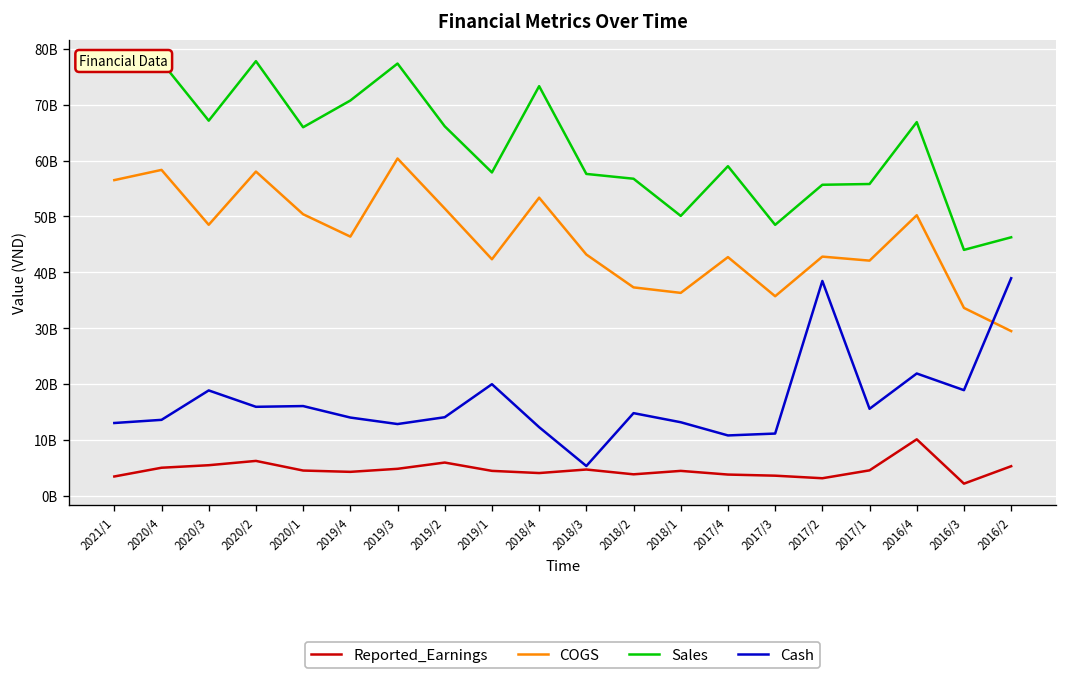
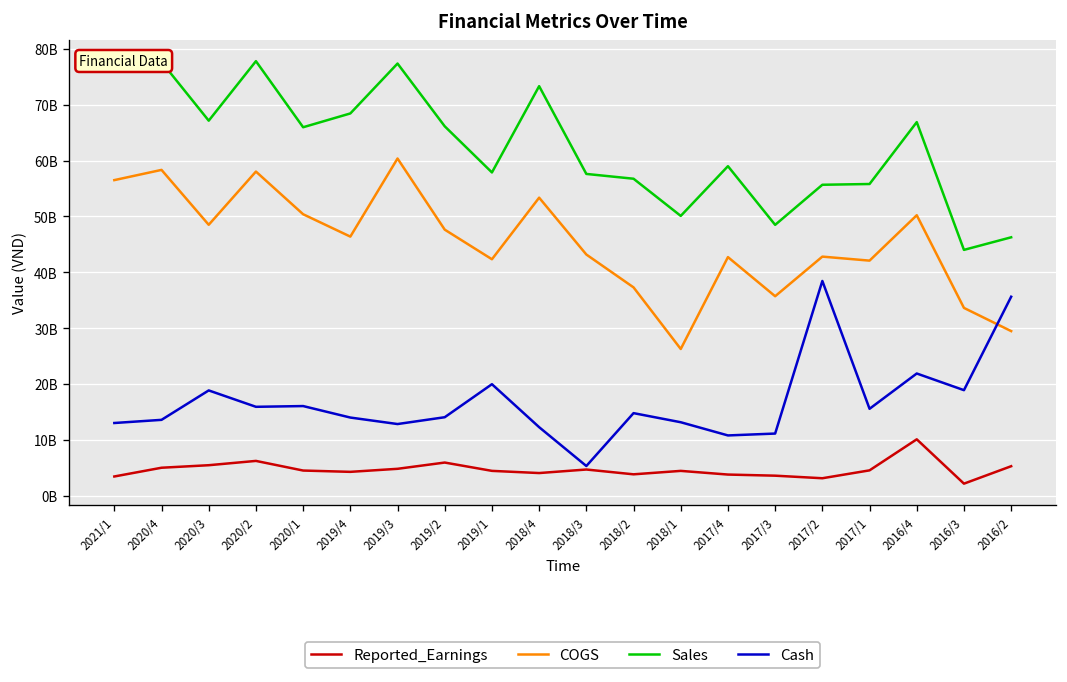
  {
    "Reported_Earnings": {
      "2021/1": 3000000000,
      "2020/4": 5000000000,
      "2020/3": 5000000000,
      "2020/2": 6000000000,
      "2020/1": 4000000000,
      "2019/4": 4000000000,
      "2019/3": 5000000000,
      "2019/2": 6000000000,
      "2019/1": 4000000000,
      "2018/4": 4000000000,
      "2018/3": 5000000000,
      "2018/2": 4000000000,
      "2018/1": 4000000000,
      "2017/4": 4000000000,
      "2017/3": 4000000000,
      "2017/2": 3000000000,
      "2017/1": 5000000000,
      "2016/4": 10000000000,
      "2016/3": 2000000000,
      "2016/2": 5000000000
    },
    "COGS": {
      "2021/1": 57000000000,
      "2020/4": 58000000000,
      "2020/3": 49000000000,
      "2020/2": 58000000000,
      "2020/1": 50000000000,
      "2019/4": 46000000000,
      "2019/3": 60000000000,
-     "2019/2": 51000000000,
+     "2019/2": 48000000000,
      "2019/1": 42000000000,
      "2018/4": 53000000000,
      "2018/3": 43000000000,
      "2018/2": 37000000000,
-     "2018/1": 36000000000,
+     "2018/1": 26000000000,
      "2017/4": 43000000000,
      "2017/3": 36000000000,
      "2017/2": 43000000000,
      "2017/1": 42000000000,
      "2016/4": 50000000000,
      "2016/3": 34000000000,
      "2016/2": 29000000000
    },
    "Sales": {
      "2020/3": 67000000000,
      "2020/2": 78000000000,
      "2020/1": 66000000000,
-     "2019/4": 71000000000,
+     "2019/4": 68000000000,
      "2019/3": 77000000000,
      "2019/2": 66000000000,
      "2019/1": 58000000000,
      "2018/4": 73000000000,
      "2018/3": 58000000000,
      "2018/2": 57000000000,
      "2018/1": 50000000000,
      "2017/4": 59000000000,
      "2017/3": 49000000000,
      "2017/2": 56000000000,
      "2017/1": 56000000000,
      "2016/4": 67000000000,
      "2016/3": 44000000000,
      "2016/2": 46000000000
    },
    "Cash": {
      "2021/1": 13000000000,
      "2020/4": 14000000000,
      "2020/3": 19000000000,
      "2020/2": 16000000000,
      "2020/1": 16000000000,
      "2019/4": 14000000000,
      "2019/3": 13000000000,
      "2019/2": 14000000000,
      "2019/1": 20000000000,
      "2018/4": 12000000000,
      "2018/3": 5000000000,
      "2018/2": 15000000000,
      "2018/1": 13000000000,
      "2017/4": 11000000000,
      "2017/3": 11000000000,
      "2017/2": 38000000000,
      "2017/1": 16000000000,
      "2016/4": 22000000000,
      "2016/3": 19000000000,
-     "2016/2": 39000000000
+     "2016/2": 36000000000
    }
  }
